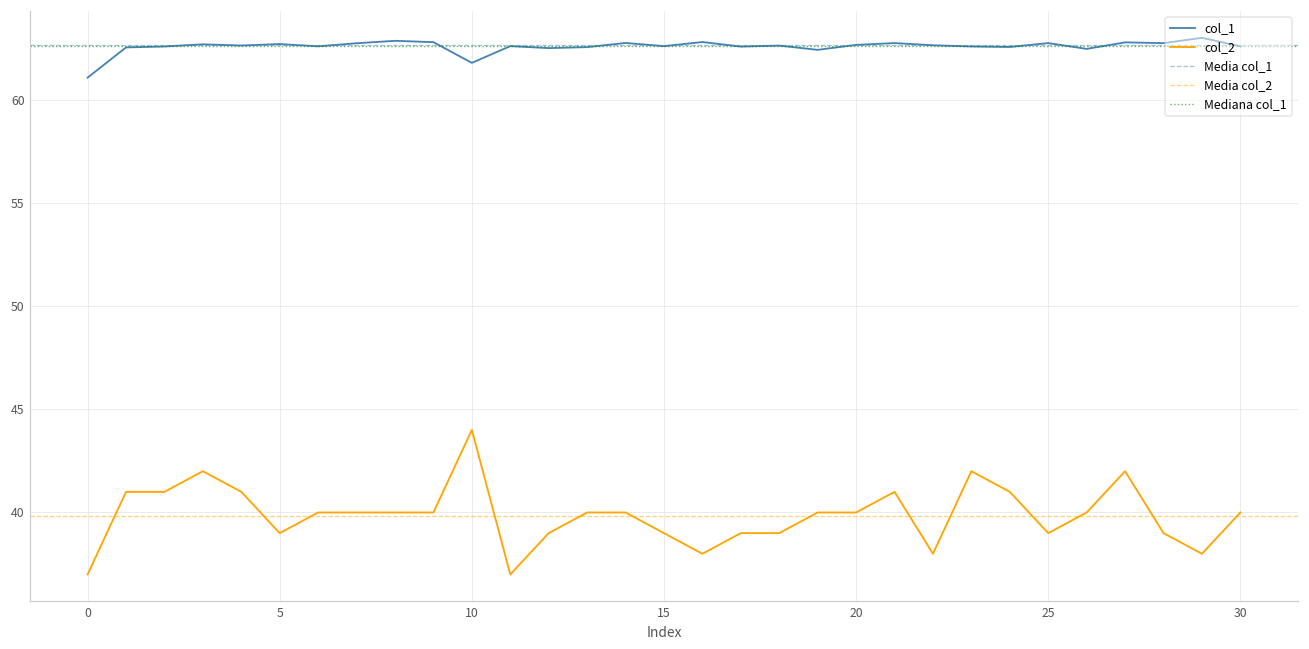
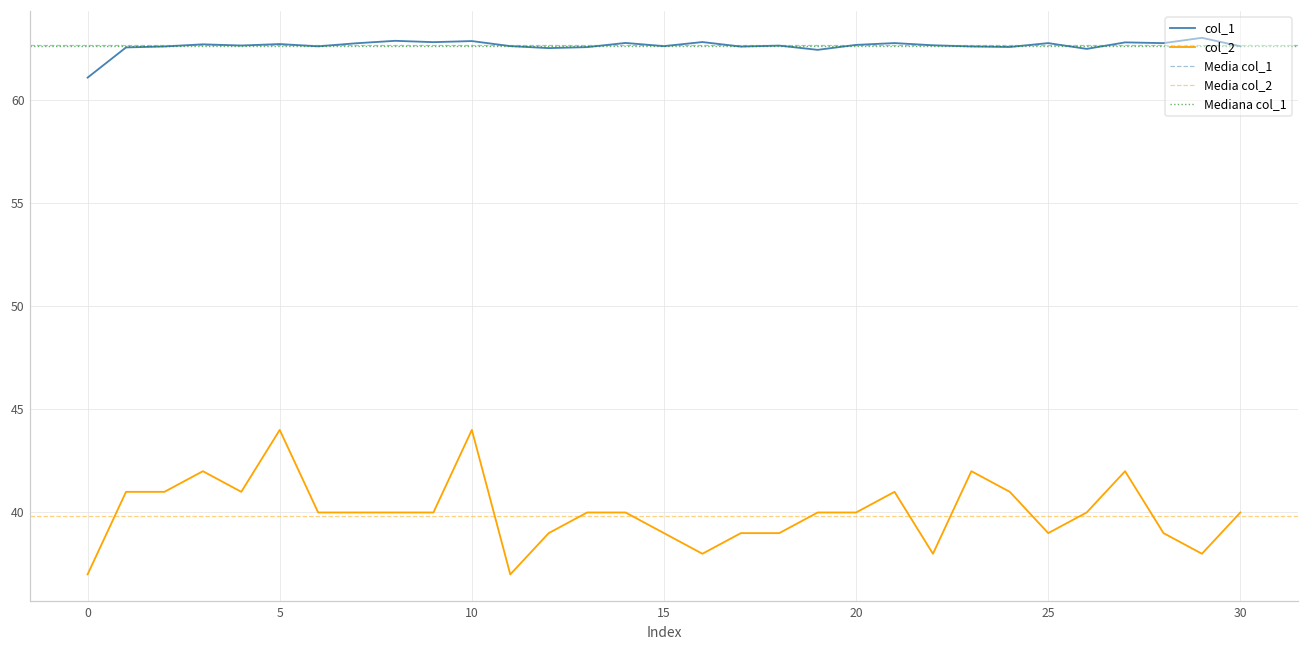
  {
    "col_1": {
      "0": 61.1,
      "5": 62.7,
-     "10": 61.8,
+     "10": 62.8,
      "15": 62.6,
      "20": 62.7,
      "25": 62.7
    },
    "col_2": {
      "0": 37,
-     "5": 39,
+     "5": 44,
      "10": 44,
      "15": 39,
      "20": 40,
      "25": 39,
      "30": 40
    }
  }
